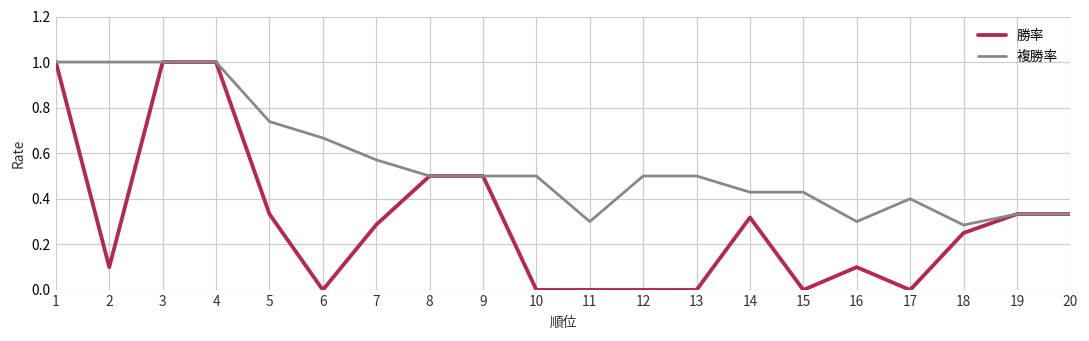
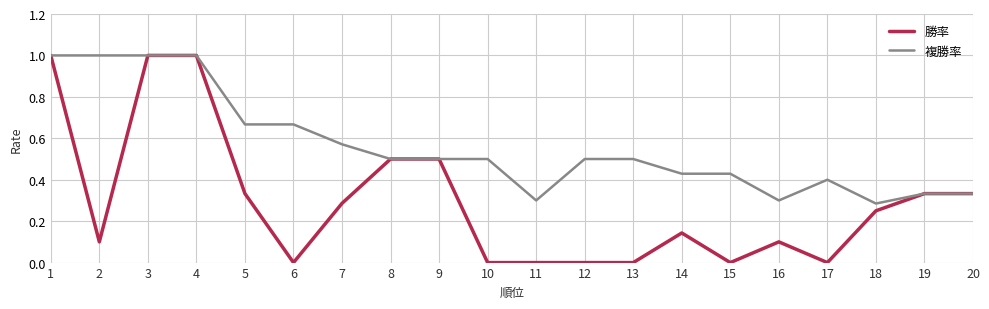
  {
    "勝率": {
      "2": 0.10,
      "5": 0.33,
      "6": 0.00,
      "7": 0.29,
      "10": 0.00,
      "11": 0.00,
      "12": 0.00,
      "13": 0.00,
-     "14": 0.32,
+     "14": 0.14,
      "15": 0.00,
      "16": 0.10,
      "17": 0.00,
      "18": 0.25
    },
    "複勝率": {
      "2": 1.00,
-     "5": 0.74,
+     "5": 0.67,
      "6": 0.67,
      "7": 0.57,
      "10": 0.50,
      "11": 0.30,
      "12": 0.50,
      "13": 0.50,
      "14": 0.43,
      "15": 0.43,
      "16": 0.30,
      "17": 0.40,
      "18": 0.29
    }
  }
